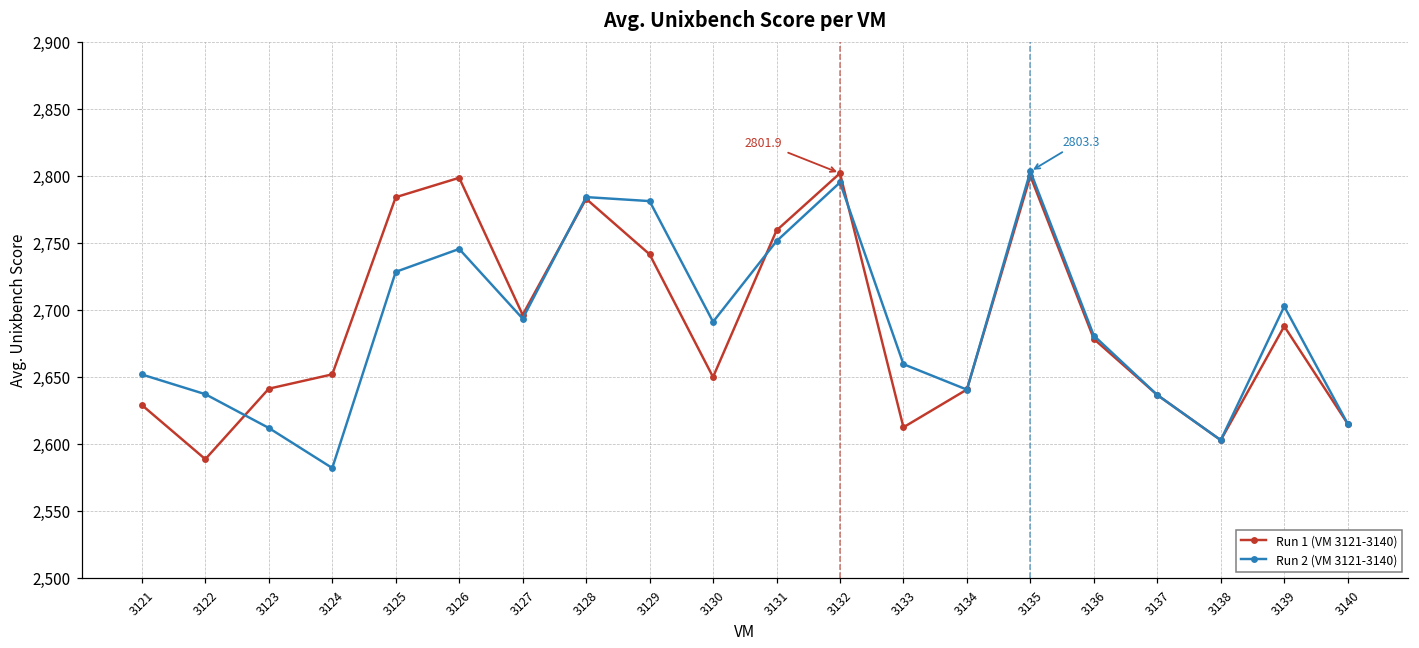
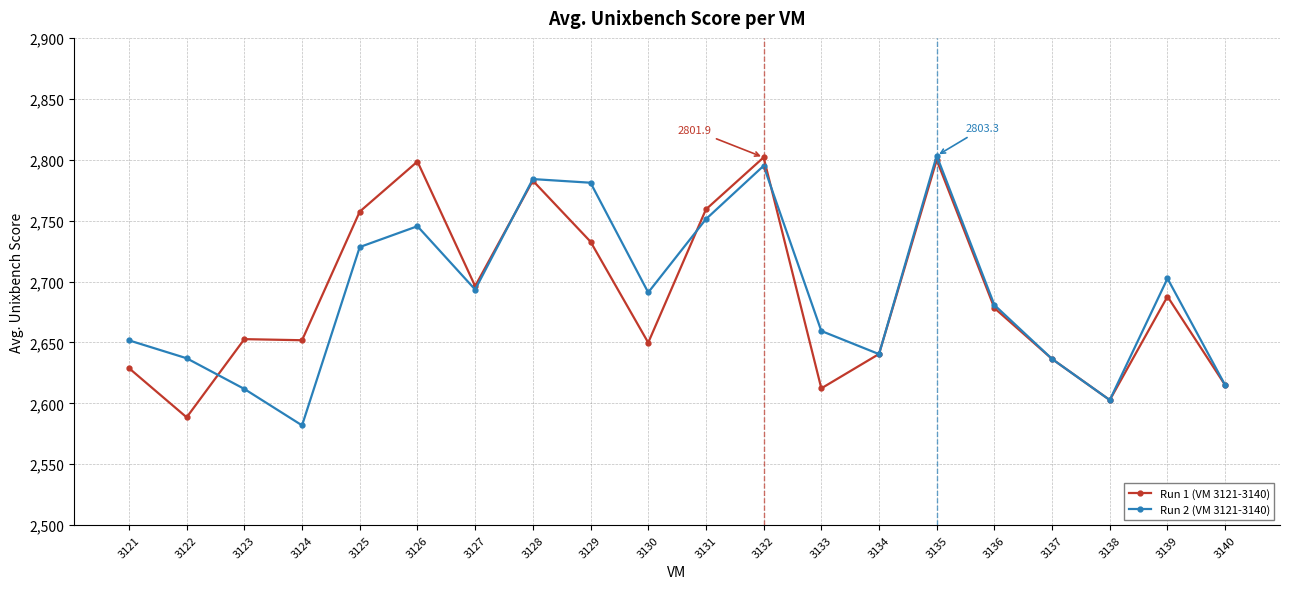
  {
    "Run 1 (VM 3121-3140)": {
      "3121": "2,629",
      "3122": "2,589",
-     "3123": "2,641",
+     "3123": "2,653",
      "3124": "2,652",
-     "3125": "2,784",
+     "3125": "2,757",
      "3126": "2,799",
      "3127": "2,696",
-     "3129": "2,741",
+     "3129": "2,733",
      "3130": "2,650",
      "3131": "2,759",
      "3133": "2,612",
      "3135": "2,800",
      "3136": "2,678",
      "3139": "2,688"
    },
    "Run 2 (VM 3121-3140)": {
      "3135": "2803.3"
    }
  }
